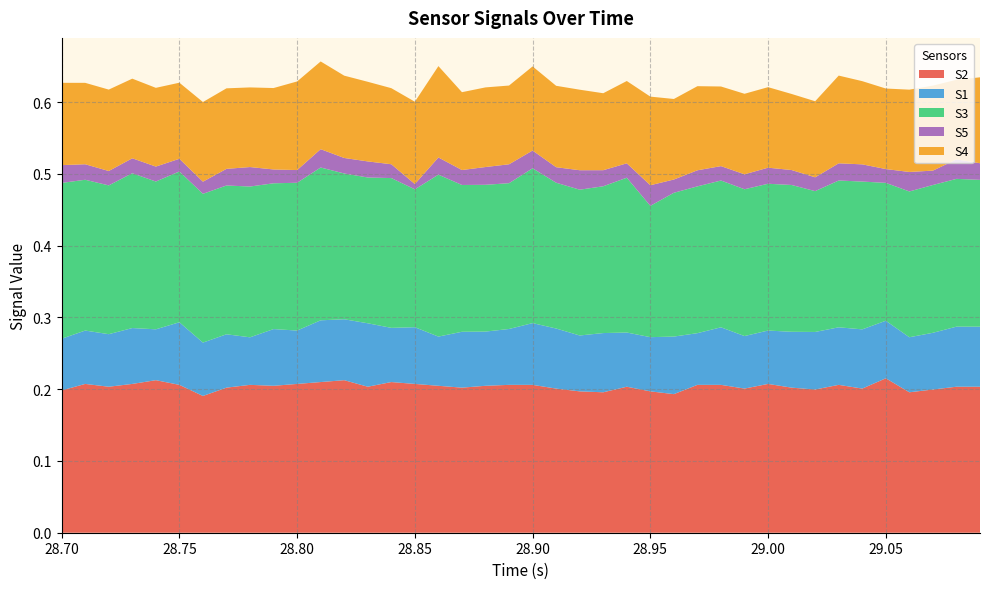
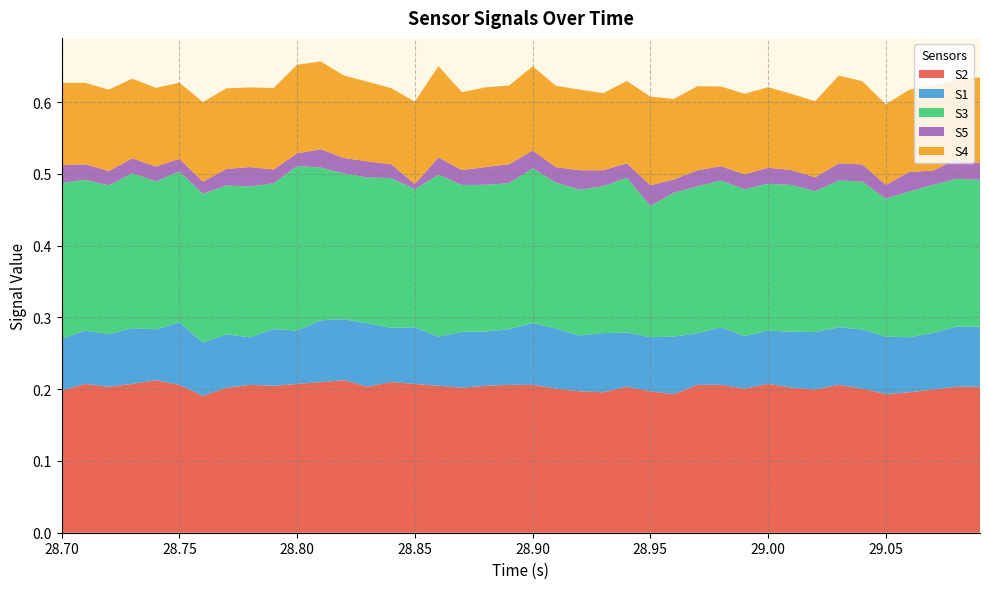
  {
    "S2": {
      "28.70": 0.20,
      "28.75": 0.21,
      "28.80": 0.21,
      "28.85": 0.21,
      "28.90": 0.21,
      "28.95": 0.20,
      "29.00": 0.21,
-     "29.05": 0.22
+     "29.05": 0.19
    },
    "S1": {
      "28.70": 0.07,
      "28.75": 0.09,
      "28.80": 0.07,
      "28.85": 0.08,
      "28.90": 0.09,
      "28.95": 0.08,
      "29.00": 0.07,
      "29.05": 0.08
    },
    "S3": {
      "28.70": 0.22,
      "28.75": 0.21,
-     "28.80": 0.21,
+     "28.80": 0.23,
      "28.85": 0.19,
      "28.90": 0.22,
      "28.95": 0.18,
      "29.00": 0.20,
      "29.05": 0.19
    },
    "S5": {
      "28.70": 0.02,
      "28.75": 0.02,
      "28.80": 0.02,
      "28.85": 0.01,
      "28.90": 0.02,
      "28.95": 0.03,
      "29.00": 0.02,
      "29.05": 0.02
    },
    "S4": {
      "28.70": 0.11,
      "28.75": 0.11,
      "28.80": 0.12,
      "28.85": 0.11,
      "28.90": 0.12,
      "28.95": 0.12,
      "29.00": 0.11,
      "29.05": 0.11
    }
  }
